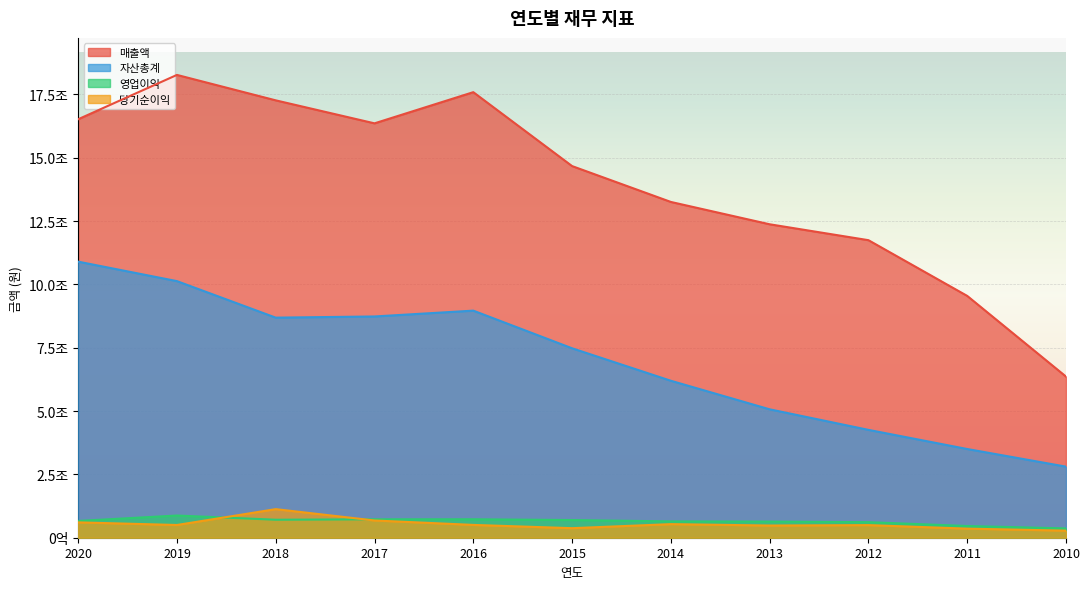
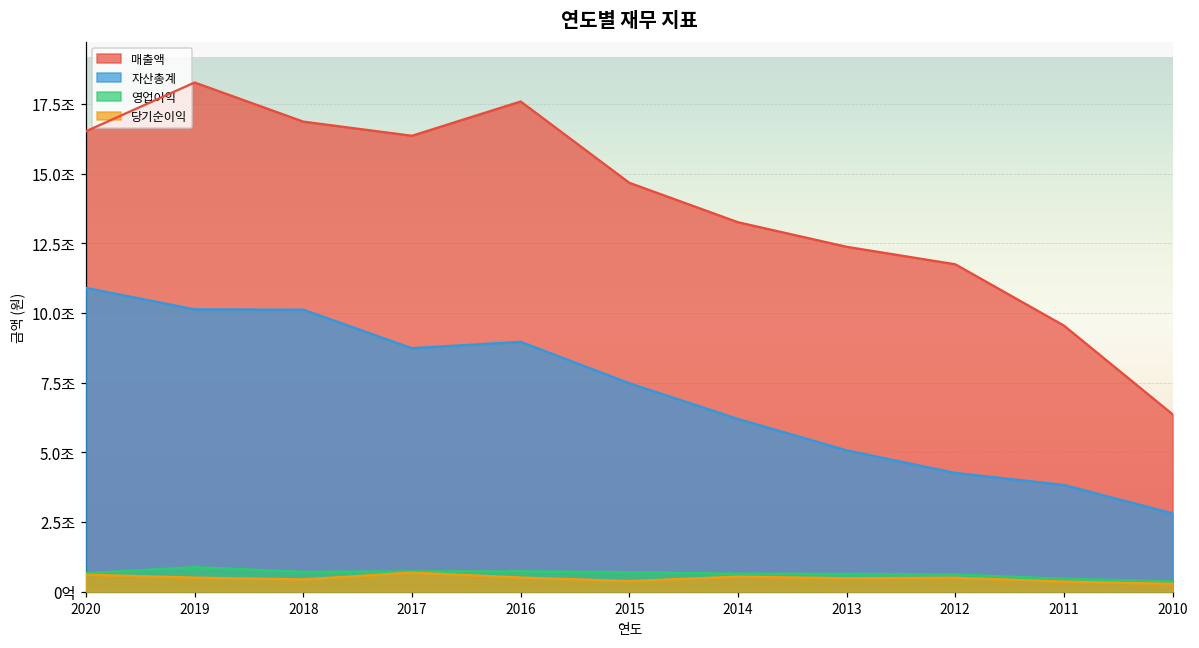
  {
    "매출액": {
      "2020": "16.5조",
      "2019": "18.3조",
-     "2018": "17.3조",
+     "2018": "16.9조",
      "2017": "16.4조",
      "2016": "17.6조",
      "2015": "14.7조",
      "2014": "13.3조",
      "2013": "12.4조",
      "2012": "11.7조",
      "2011": "9.5조",
      "2010": "6.4조"
    },
    "자산총계": {
      "2020": "10.9조",
      "2019": "10.1조",
-     "2018": "8.7조",
+     "2018": "10.1조",
      "2017": "8.7조",
      "2016": "9.0조",
      "2015": "7.5조",
      "2014": "6.2조",
      "2013": "5.1조",
      "2012": "4.3조",
-     "2011": "3.5조",
+     "2011": "3.8조",
      "2010": "2.8조"
    },
    "영업이익": {
      "2019": "0.9조",
      "2018": "0.7조",
      "2016": "0.7조",
      "2015": "0.7조",
      "2014": "0.6조",
      "2013": "0.6조",
      "2012": "0.6조",
      "2011": "0.5조"
    },
    "당기순이익": {
      "2019": "0.5조",
-     "2018": "1.1조",
+     "2018": "0.4조",
      "2016": "0.5조",
      "2015": "0.4조",
      "2014": "0.5조",
      "2013": "0.5조",
      "2012": "0.5조",
      "2011": "0.4조"
    }
  }
